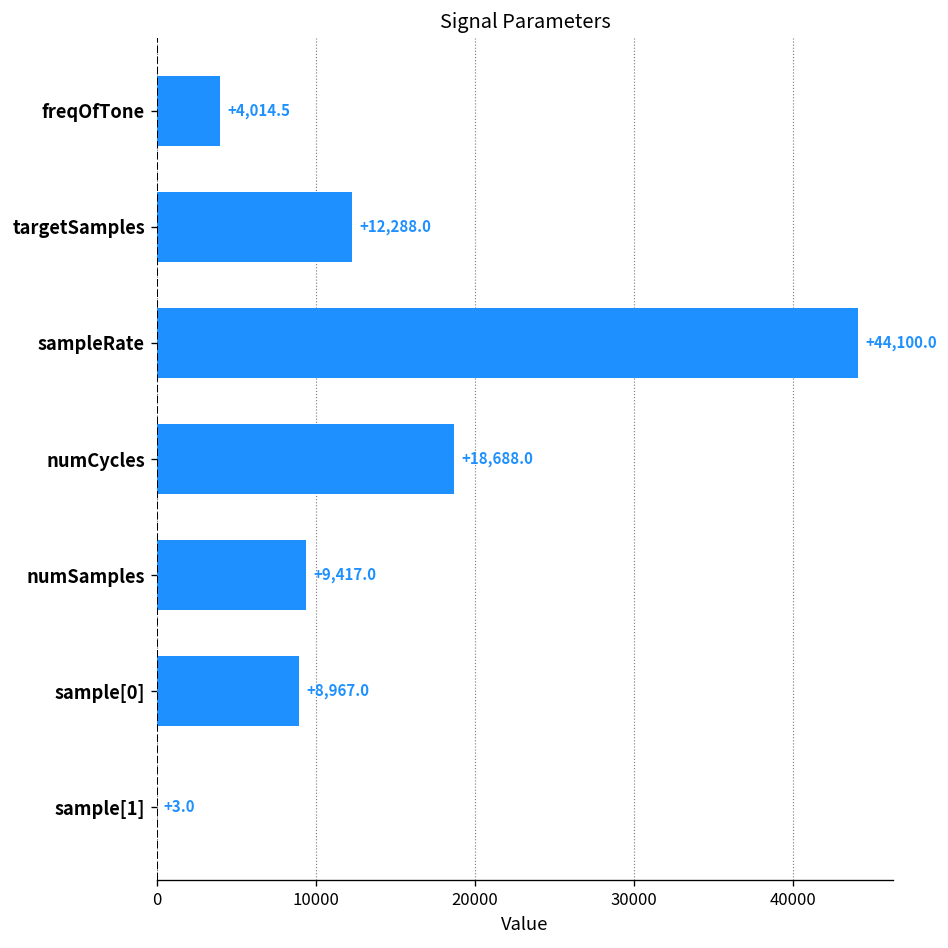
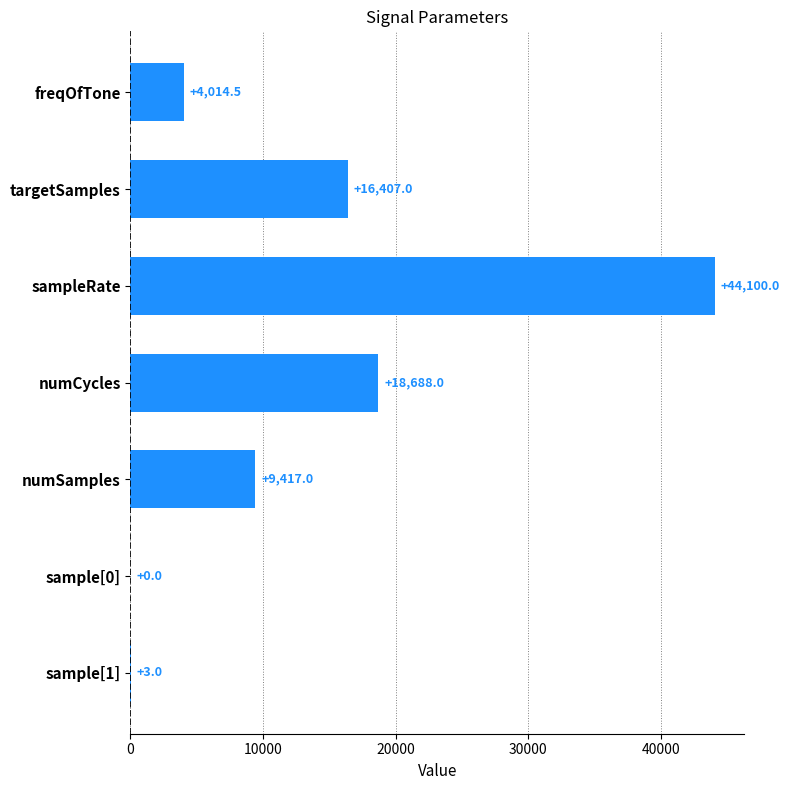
  {
    "freqOfTone": "+4,014.5",
-   "targetSamples": "+12,288.0",
+   "targetSamples": "+16,407.0",
    "sampleRate": "+44,100.0",
    "numCycles": "+18,688.0",
    "numSamples": "+9,417.0",
-   "sample[0]": "+8,967.0",
+   "sample[0]": "+0.0",
    "sample[1]": "+3.0"
  }
